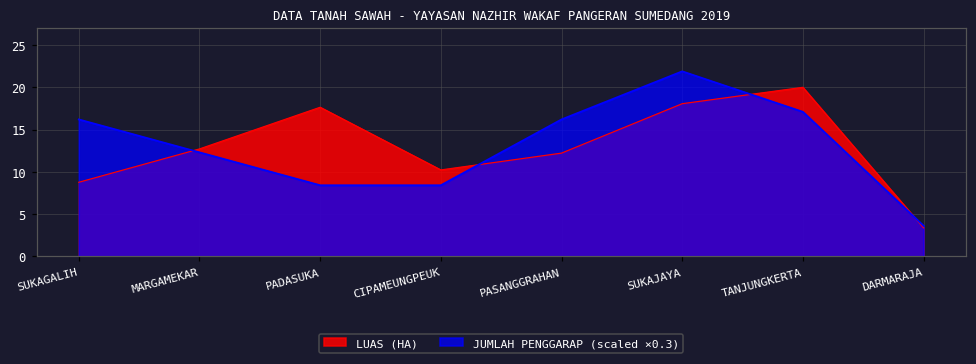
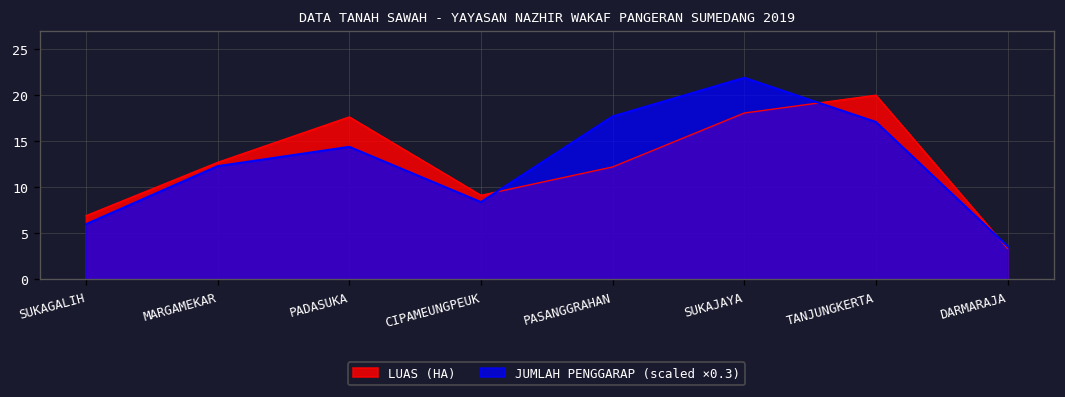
  {
    "LUAS (HA)": {
-     "SUKAGALIH": 9,
+     "SUKAGALIH": 7,
      "MARGAMEKAR": 13,
      "PADASUKA": 18,
-     "CIPAMEUNGPEUK": 10,
+     "CIPAMEUNGPEUK": 9,
      "PASANGGRAHAN": 12,
      "SUKAJAYA": 18,
      "TANJUNGKERTA": 20
    },
    "JUMLAH PENGGARAP (scaled ×0.3)": {
-     "SUKAGALIH": 16,
+     "SUKAGALIH": 6,
      "MARGAMEKAR": 12,
-     "PADASUKA": 8,
+     "PADASUKA": 14,
      "CIPAMEUNGPEUK": 8,
-     "PASANGGRAHAN": 16,
+     "PASANGGRAHAN": 18,
      "SUKAJAYA": 22,
      "TANJUNGKERTA": 17
    }
  }
